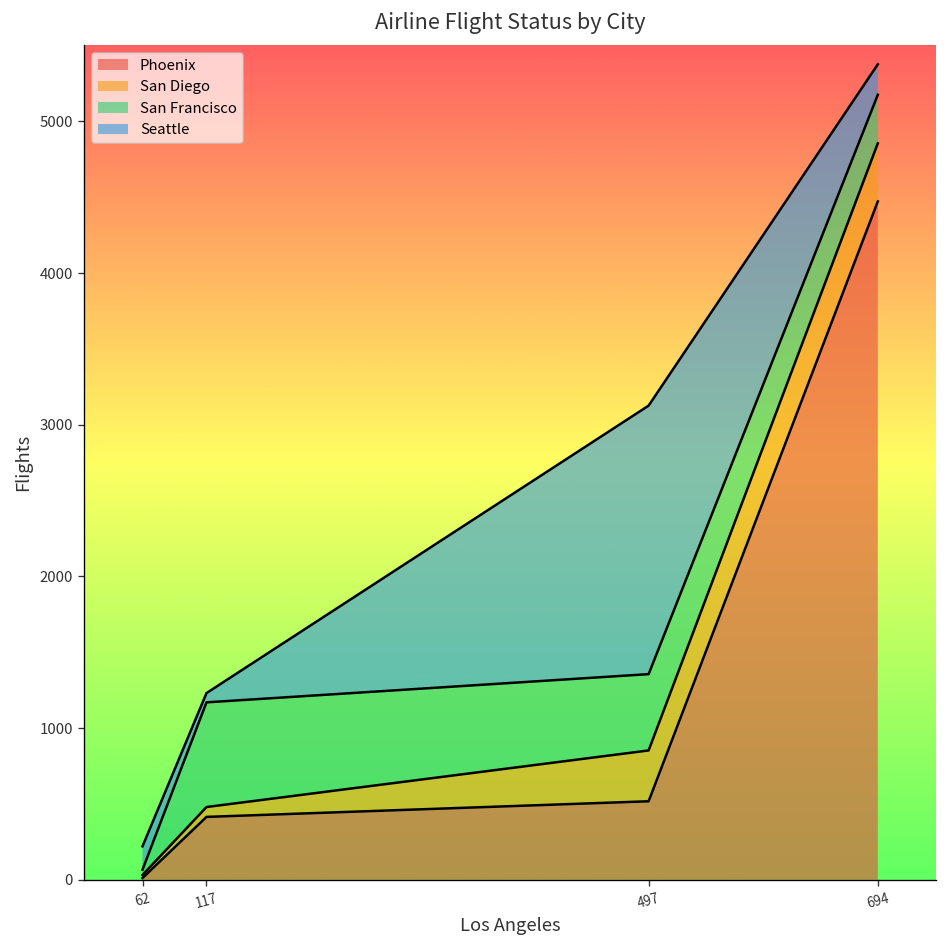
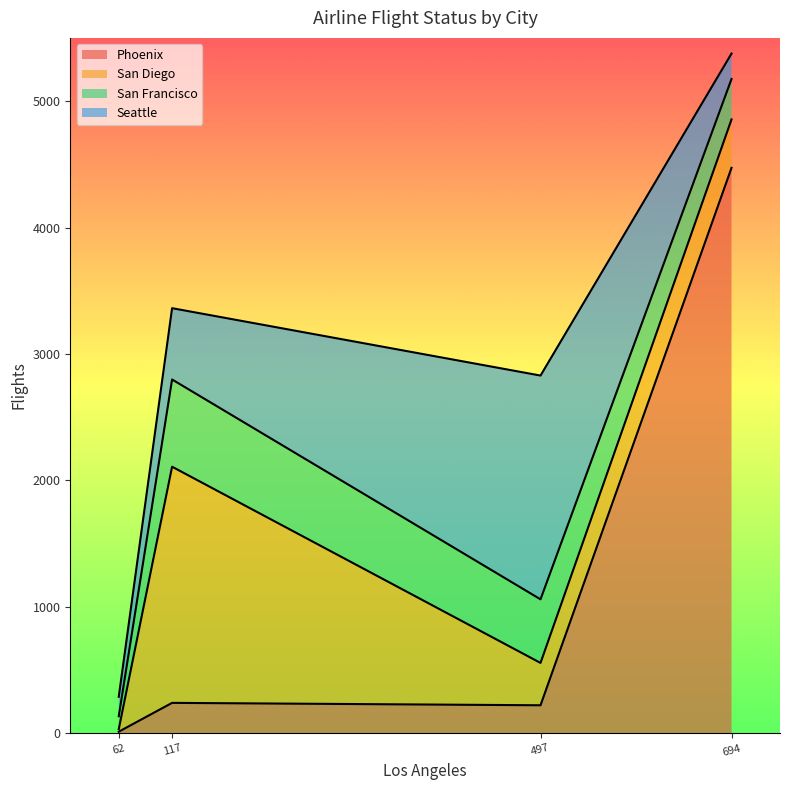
  {
    "Phoenix": {
-     "117": 420,
-     "497": 520,
+     "117": 240,
+     "497": 220,
      "694": 4470
    },
    "San Diego": {
-     "117": 70,
+     "117": 1870,
      "497": 340,
      "694": 380
    },
    "San Francisco": {
-     "62": 40,
+     "62": 100,
      "117": 690,
      "497": 500,
      "694": 320
    },
    "Seattle": {
      "62": 150,
-     "117": 60,
+     "117": 560,
      "497": 1770,
      "694": 200
    }
  }
